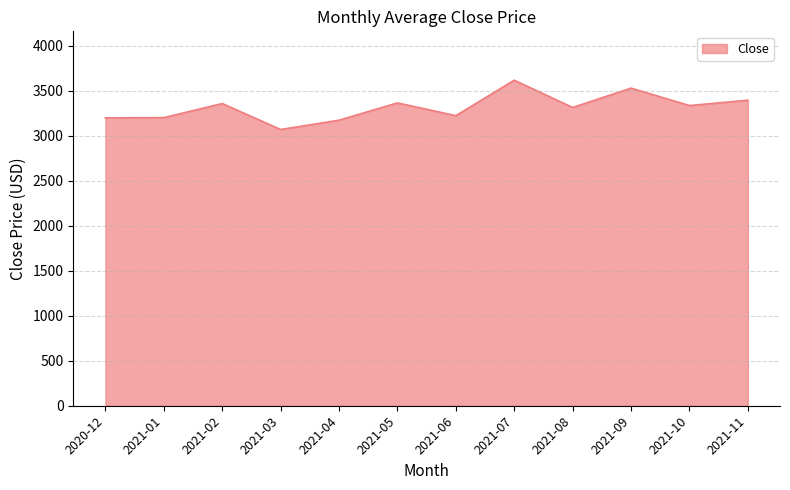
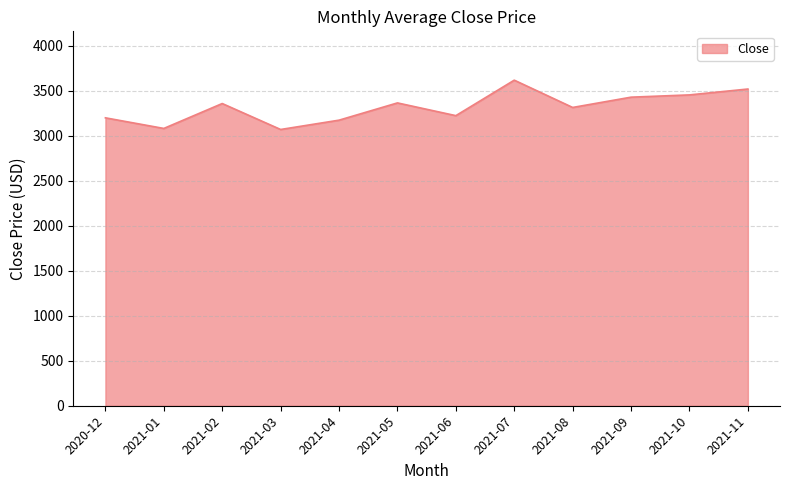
  {
    "2020-12": 3200,
-   "2021-01": 3200,
+   "2021-01": 3100,
    "2021-02": 3400,
    "2021-03": 3100,
    "2021-04": 3200,
    "2021-05": 3400,
    "2021-06": 3200,
    "2021-07": 3600,
    "2021-08": 3300,
-   "2021-09": 3500,
-   "2021-10": 3300,
-   "2021-11": 3400
+   "2021-09": 3400,
+   "2021-10": 3500,
+   "2021-11": 3500
  }
